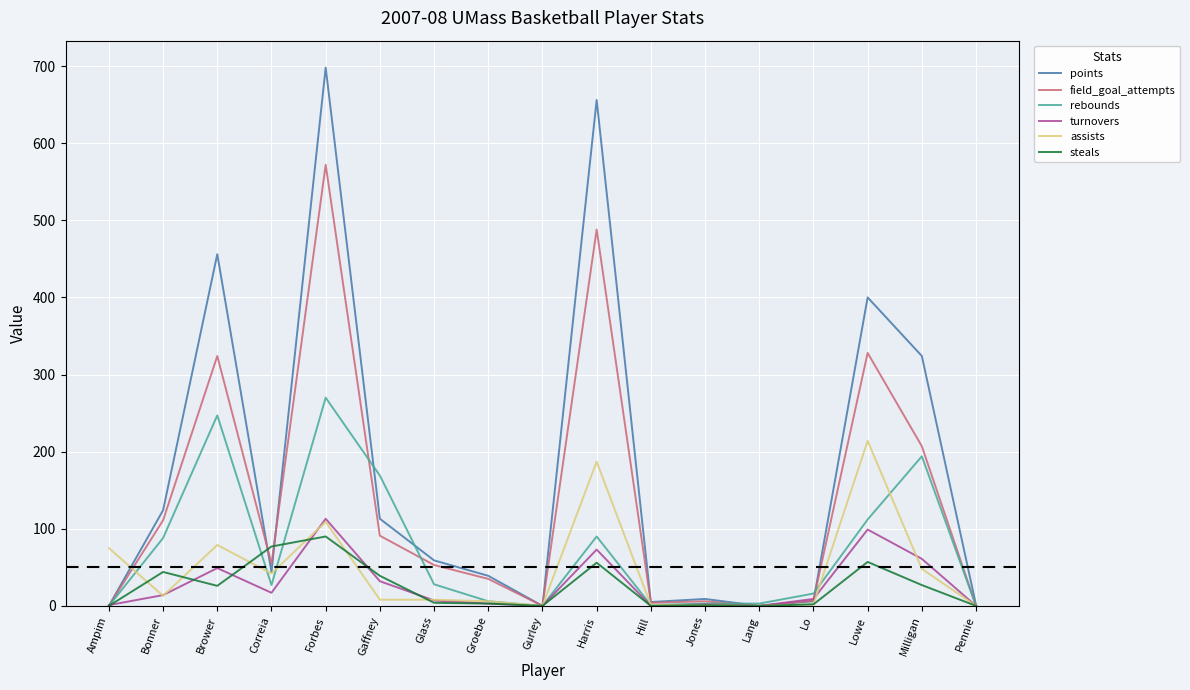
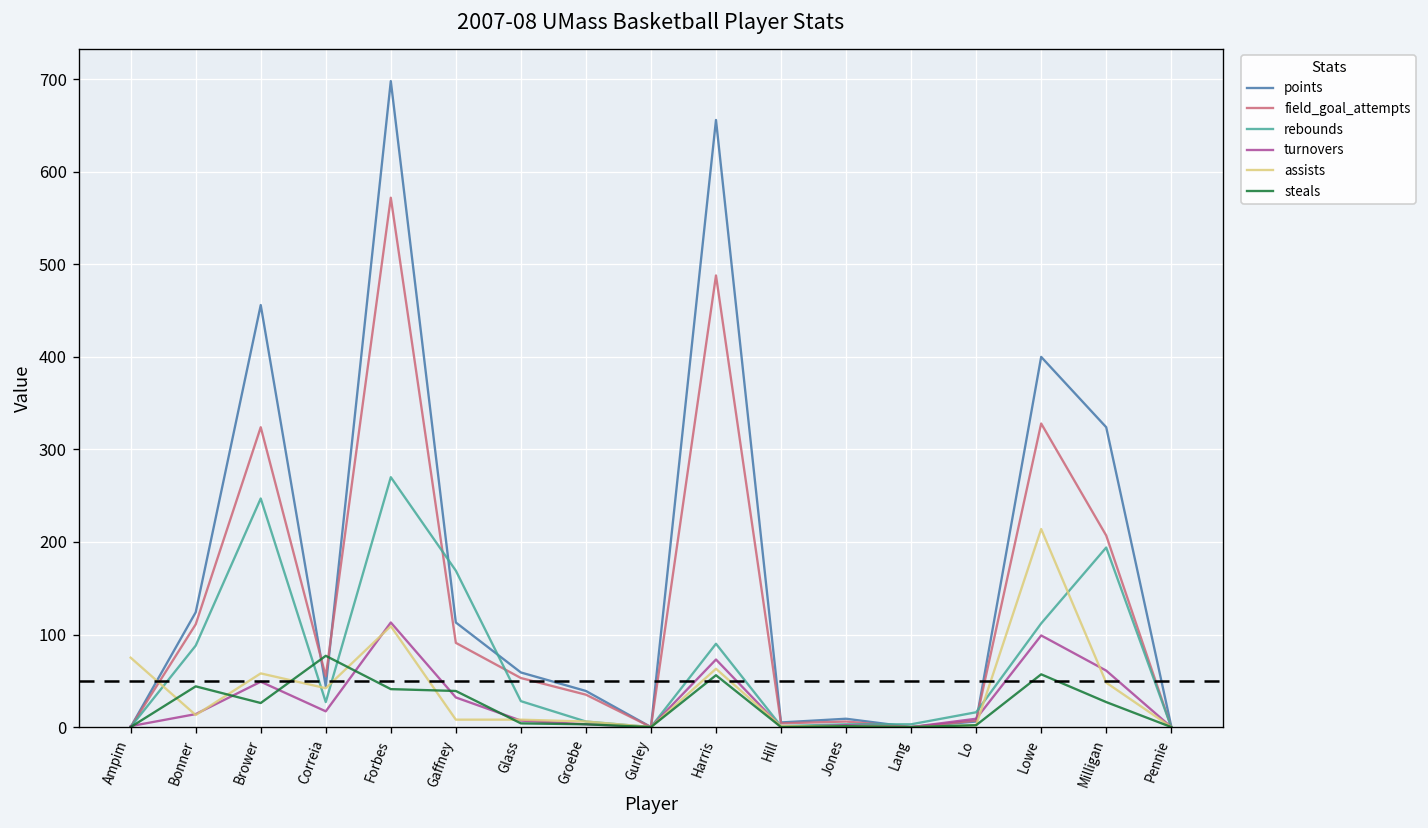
  {
    "assists": {
      "Ampim": 80,
-     "Brower": 80,
+     "Brower": 60,
      "Forbes": 110,
      "Gaffney": 10,
-     "Harris": 190,
+     "Harris": 60,
      "Lowe": 210,
      "Milligan": 50
    },
    "steals": {
      "Bonner": 40,
      "Brower": 30,
      "Correia": 80,
-     "Forbes": 90,
+     "Forbes": 40,
      "Gaffney": 40,
      "Harris": 60,
      "Lowe": 60,
      "Milligan": 30
    }
  }
